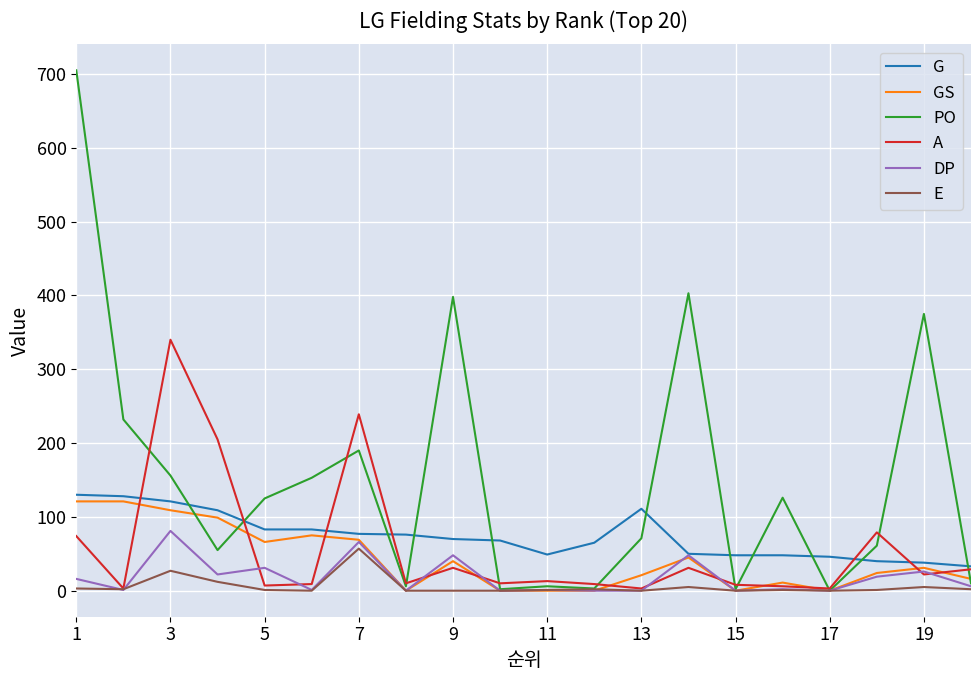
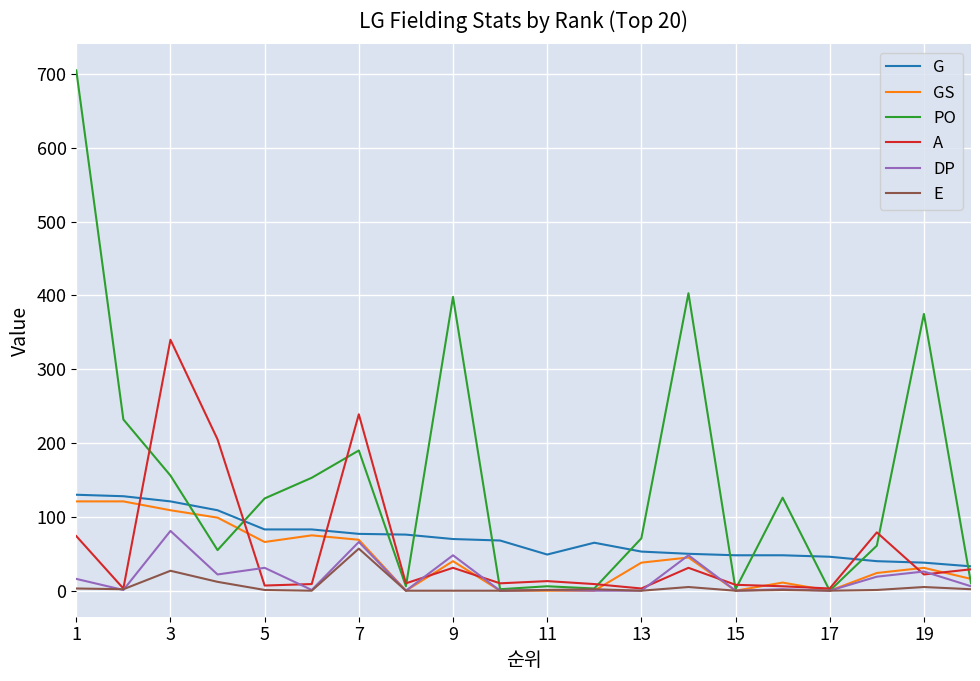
  {
    "G": {
      "1": 130,
      "3": 120,
      "5": 80,
      "7": 80,
      "9": 70,
      "11": 50,
-     "13": 110,
+     "13": 50,
      "15": 50,
      "17": 50,
      "19": 40
    },
    "GS": {
      "1": 120,
      "3": 110,
      "5": 70,
      "9": 40,
-     "13": 20,
+     "13": 40,
      "19": 30
    },
    "PO": {
      "1": 710,
      "3": 160,
      "5": 130,
      "7": 190,
      "9": 400,
      "11": 10,
      "13": 70,
      "19": 380
    },
    "A": {
      "1": 70,
      "3": 340,
      "5": 10,
      "7": 240,
      "9": 30,
      "11": 10,
      "15": 10,
      "19": 20
    },
    "DP": {
      "1": 20,
      "3": 80,
      "5": 30,
      "9": 50,
      "19": 30
    },
    "E": {
      "1": 0,
      "3": 30,
      "5": 0,
      "7": 60,
      "9": 0,
      "19": 10
    }
  }
